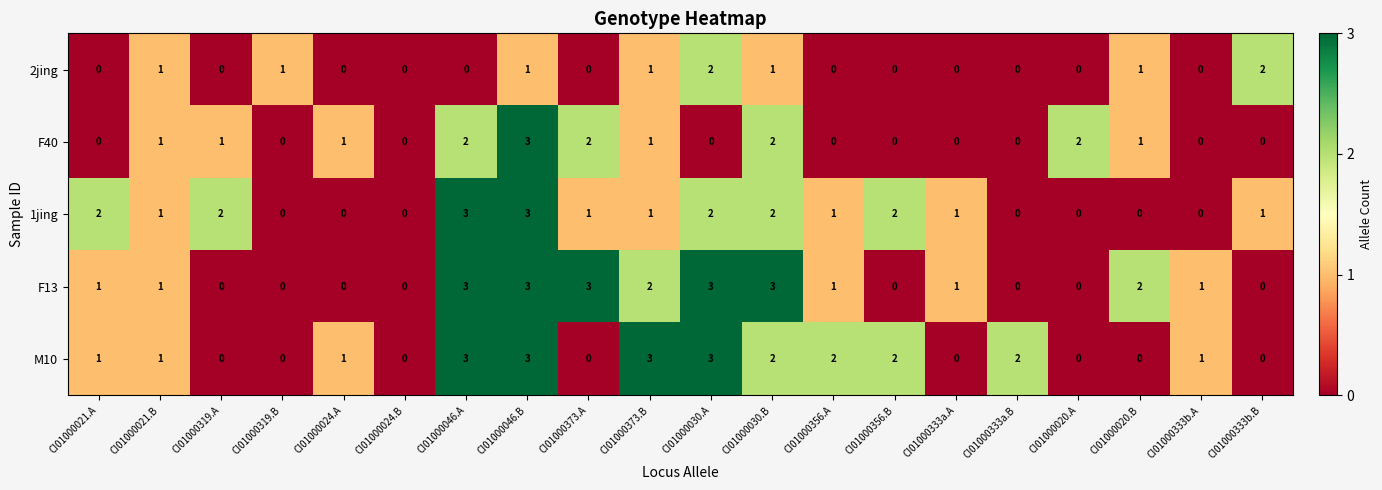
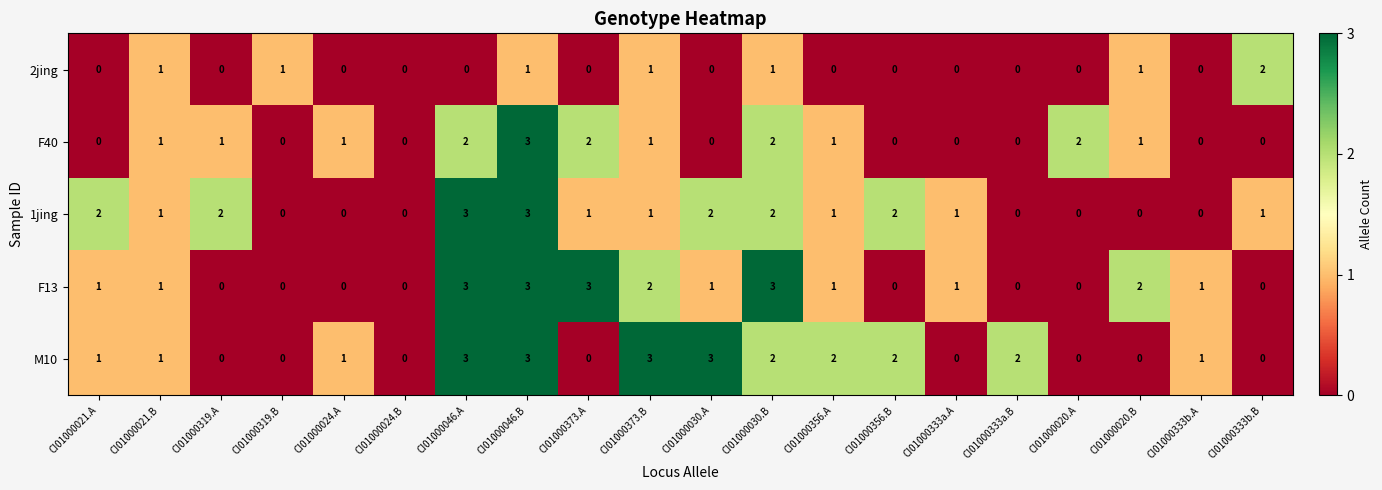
  {
    "2jing": {
      "CI01000021.A": 0,
      "CI01000021.B": 1,
      "CI01000319.A": 0,
      "CI01000319.B": 1,
      "CI01000024.A": 0,
      "CI01000024.B": 0,
      "CI01000046.A": 0,
      "CI01000046.B": 1,
      "CI01000373.A": 0,
      "CI01000373.B": 1,
-     "CI01000030.A": 2,
+     "CI01000030.A": 0,
      "CI01000030.B": 1,
      "CI01000356.A": 0,
      "CI01000356.B": 0,
      "CI01000333a.A": 0,
      "CI01000333a.B": 0,
      "CI01000020.A": 0,
      "CI01000020.B": 1,
      "CI01000333b.A": 0,
      "CI01000333b.B": 2
    },
    "F40": {
      "CI01000021.A": 0,
      "CI01000021.B": 1,
      "CI01000319.A": 1,
      "CI01000319.B": 0,
      "CI01000024.A": 1,
      "CI01000024.B": 0,
      "CI01000046.A": 2,
      "CI01000046.B": 3,
      "CI01000373.A": 2,
      "CI01000373.B": 1,
      "CI01000030.A": 0,
      "CI01000030.B": 2,
-     "CI01000356.A": 0,
+     "CI01000356.A": 1,
      "CI01000356.B": 0,
      "CI01000333a.A": 0,
      "CI01000333a.B": 0,
      "CI01000020.A": 2,
      "CI01000020.B": 1,
      "CI01000333b.A": 0,
      "CI01000333b.B": 0
    },
    "1jing": {
      "CI01000021.A": 2,
      "CI01000021.B": 1,
      "CI01000319.A": 2,
      "CI01000319.B": 0,
      "CI01000024.A": 0,
      "CI01000024.B": 0,
      "CI01000046.A": 3,
      "CI01000046.B": 3,
      "CI01000373.A": 1,
      "CI01000373.B": 1,
      "CI01000030.A": 2,
      "CI01000030.B": 2,
      "CI01000356.A": 1,
      "CI01000356.B": 2,
      "CI01000333a.A": 1,
      "CI01000333a.B": 0,
      "CI01000020.A": 0,
      "CI01000020.B": 0,
      "CI01000333b.A": 0,
      "CI01000333b.B": 1
    },
    "F13": {
      "CI01000021.A": 1,
      "CI01000021.B": 1,
      "CI01000319.A": 0,
      "CI01000319.B": 0,
      "CI01000024.A": 0,
      "CI01000024.B": 0,
      "CI01000046.A": 3,
      "CI01000046.B": 3,
      "CI01000373.A": 3,
      "CI01000373.B": 2,
-     "CI01000030.A": 3,
+     "CI01000030.A": 1,
      "CI01000030.B": 3,
      "CI01000356.A": 1,
      "CI01000356.B": 0,
      "CI01000333a.A": 1,
      "CI01000333a.B": 0,
      "CI01000020.A": 0,
      "CI01000020.B": 2,
      "CI01000333b.A": 1,
      "CI01000333b.B": 0
    },
    "M10": {
      "CI01000021.A": 1,
      "CI01000021.B": 1,
      "CI01000319.A": 0,
      "CI01000319.B": 0,
      "CI01000024.A": 1,
      "CI01000024.B": 0,
      "CI01000046.A": 3,
      "CI01000046.B": 3,
      "CI01000373.A": 0,
      "CI01000373.B": 3,
      "CI01000030.A": 3,
      "CI01000030.B": 2,
      "CI01000356.A": 2,
      "CI01000356.B": 2,
      "CI01000333a.A": 0,
      "CI01000333a.B": 2,
      "CI01000020.A": 0,
      "CI01000020.B": 0,
      "CI01000333b.A": 1,
      "CI01000333b.B": 0
    }
  }
